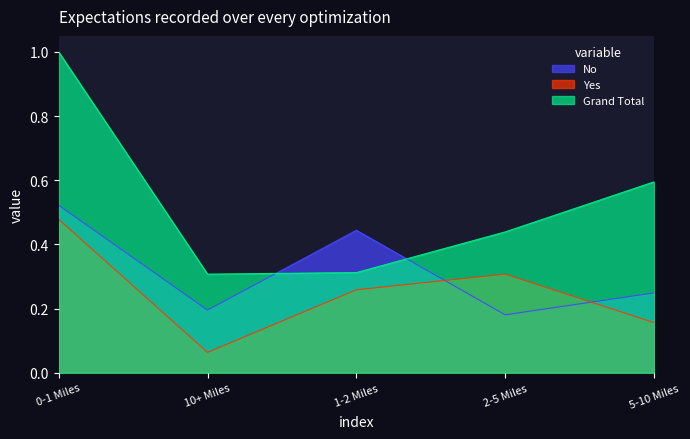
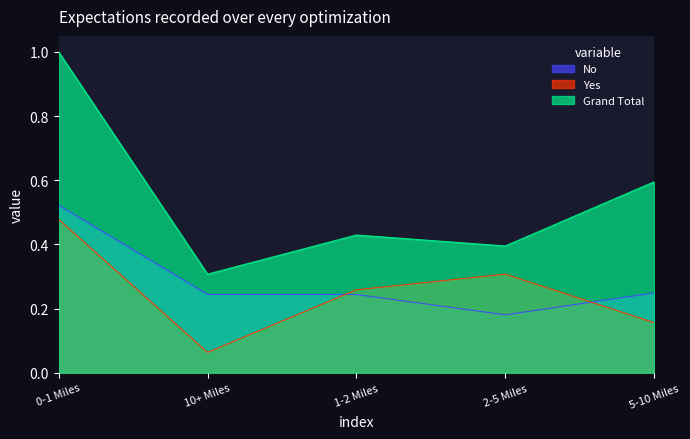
  {
    "No": {
      "0-1 Miles": 0.52,
-     "10+ Miles": 0.20,
-     "1-2 Miles": 0.44,
+     "10+ Miles": 0.24,
+     "1-2 Miles": 0.24,
      "2-5 Miles": 0.18,
      "5-10 Miles": 0.25
    },
    "Yes": {
      "0-1 Miles": 0.48,
      "10+ Miles": 0.06,
      "1-2 Miles": 0.26,
      "2-5 Miles": 0.31,
      "5-10 Miles": 0.16
    },
    "Grand Total": {
      "0-1 Miles": 1.00,
      "10+ Miles": 0.31,
-     "1-2 Miles": 0.31,
-     "2-5 Miles": 0.44,
+     "1-2 Miles": 0.43,
+     "2-5 Miles": 0.40,
      "5-10 Miles": 0.60
    }
  }
